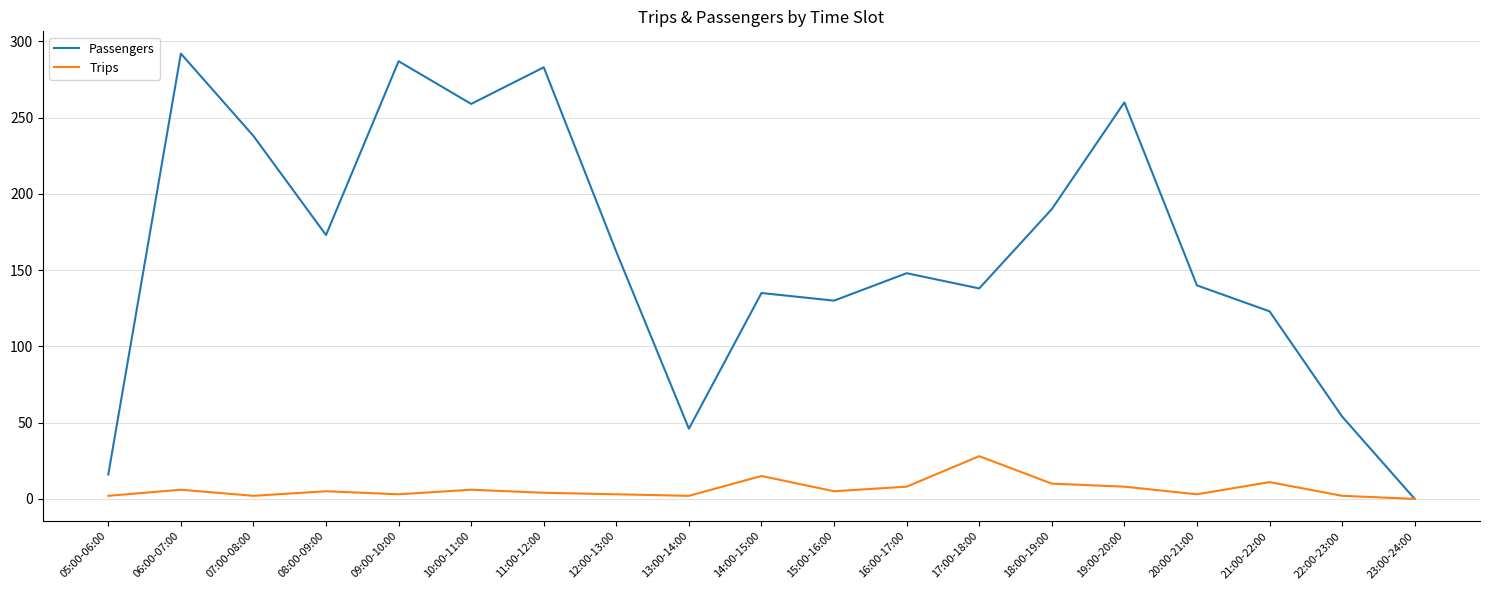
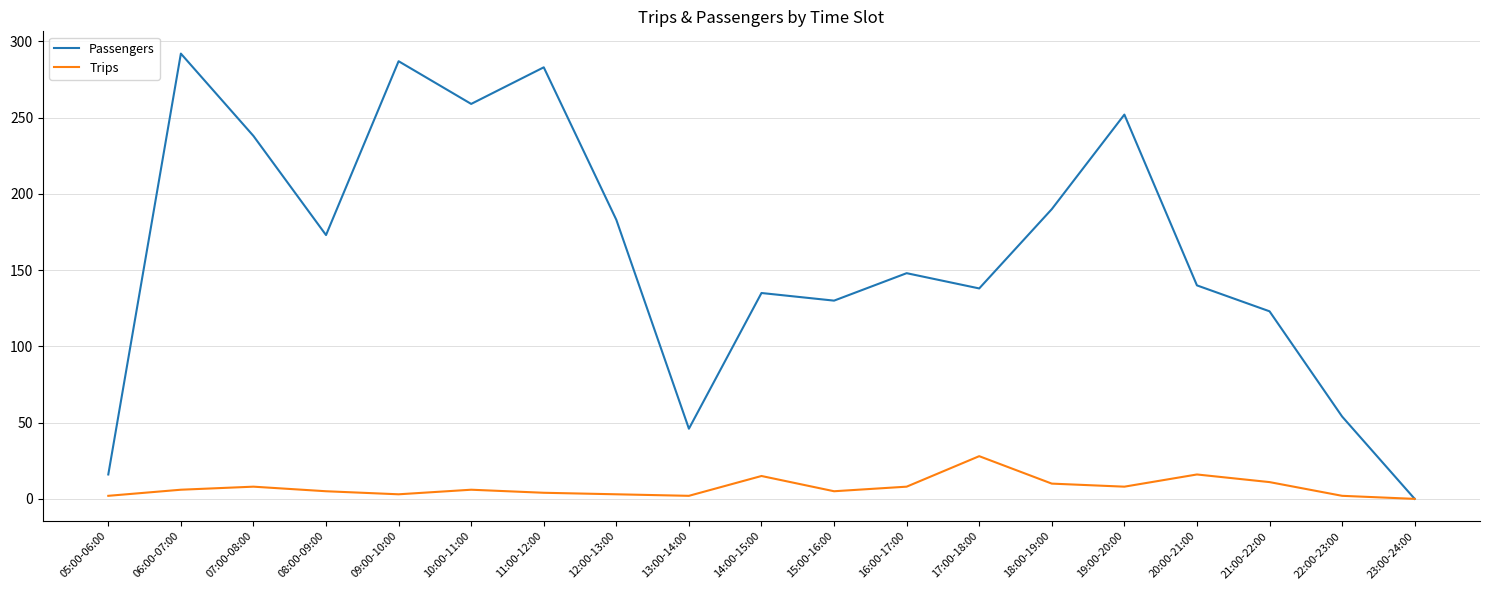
  {
    "Passengers": {
      "05:00-06:00": 16,
      "06:00-07:00": 292,
      "07:00-08:00": 238,
      "08:00-09:00": 173,
      "09:00-10:00": 287,
      "10:00-11:00": 259,
      "11:00-12:00": 283,
-     "12:00-13:00": 162,
+     "12:00-13:00": 183,
      "13:00-14:00": 46,
      "14:00-15:00": 135,
      "15:00-16:00": 130,
      "16:00-17:00": 148,
      "17:00-18:00": 138,
      "18:00-19:00": 190,
-     "19:00-20:00": 260,
+     "19:00-20:00": 252,
      "20:00-21:00": 140,
      "21:00-22:00": 123,
      "22:00-23:00": 54
    },
    "Trips": {
      "05:00-06:00": 2,
      "06:00-07:00": 6,
-     "07:00-08:00": 2,
+     "07:00-08:00": 8,
      "08:00-09:00": 5,
      "09:00-10:00": 3,
      "10:00-11:00": 6,
      "11:00-12:00": 4,
      "12:00-13:00": 3,
      "13:00-14:00": 2,
      "14:00-15:00": 15,
      "15:00-16:00": 5,
      "16:00-17:00": 8,
      "17:00-18:00": 28,
      "18:00-19:00": 10,
      "19:00-20:00": 8,
-     "20:00-21:00": 3,
+     "20:00-21:00": 16,
      "21:00-22:00": 11,
      "22:00-23:00": 2
    }
  }
